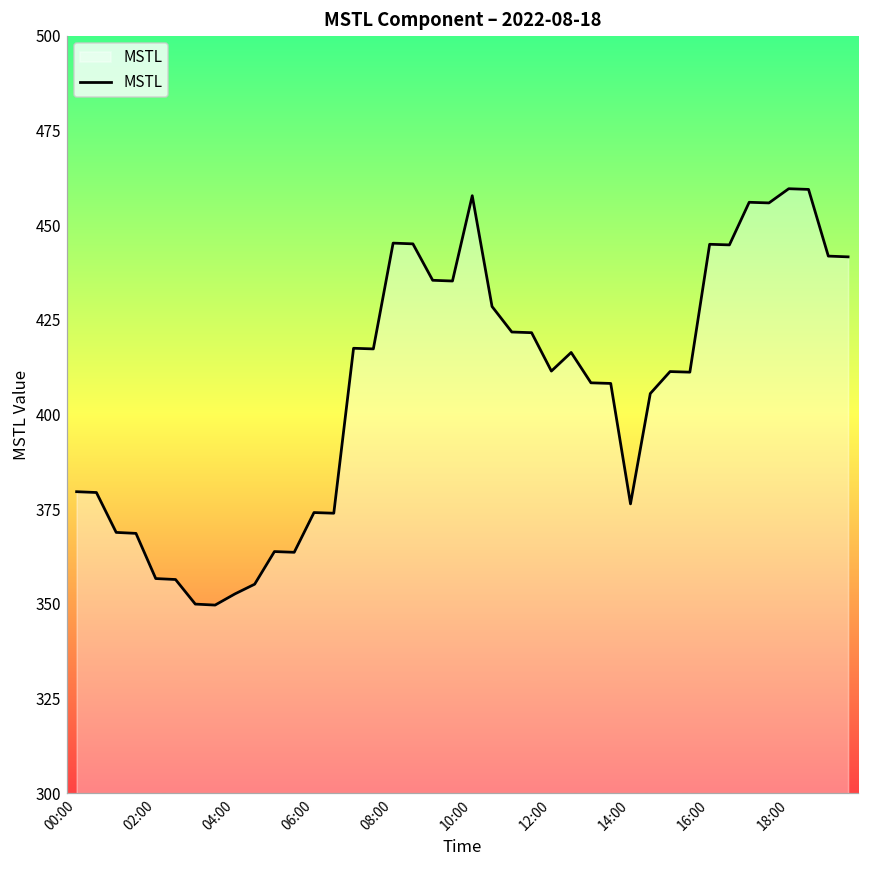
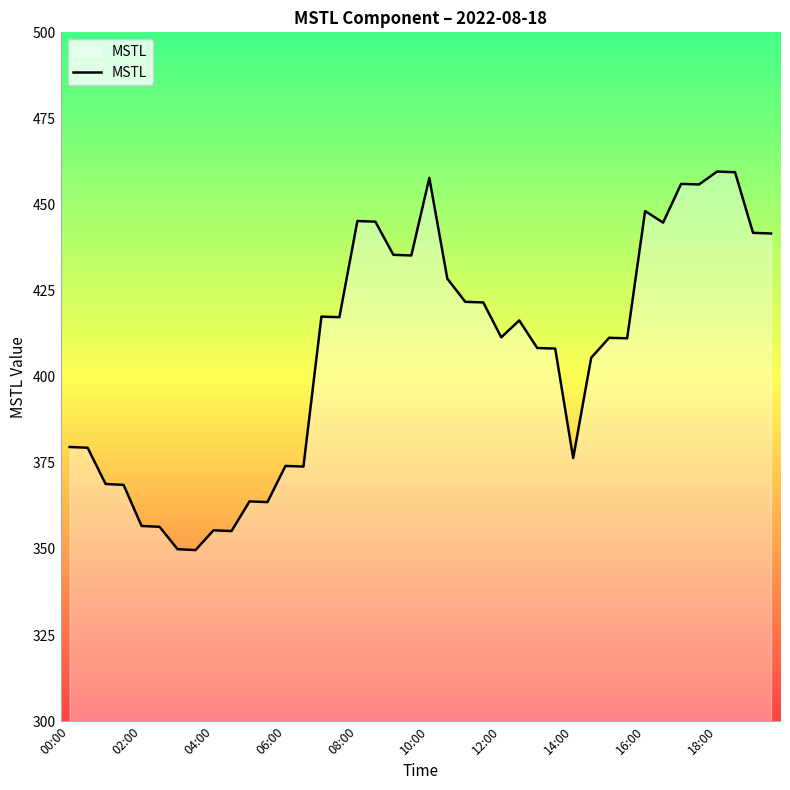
  {
    "00:00": 380,
    "02:00": 357,
-   "04:00": 353,
+   "04:00": 355,
    "06:00": 374,
    "08:00": 445,
    "10:00": 458,
    "12:00": 411,
    "14:00": 376,
-   "16:00": 445,
+   "16:00": 448,
    "18:00": 460
  }
